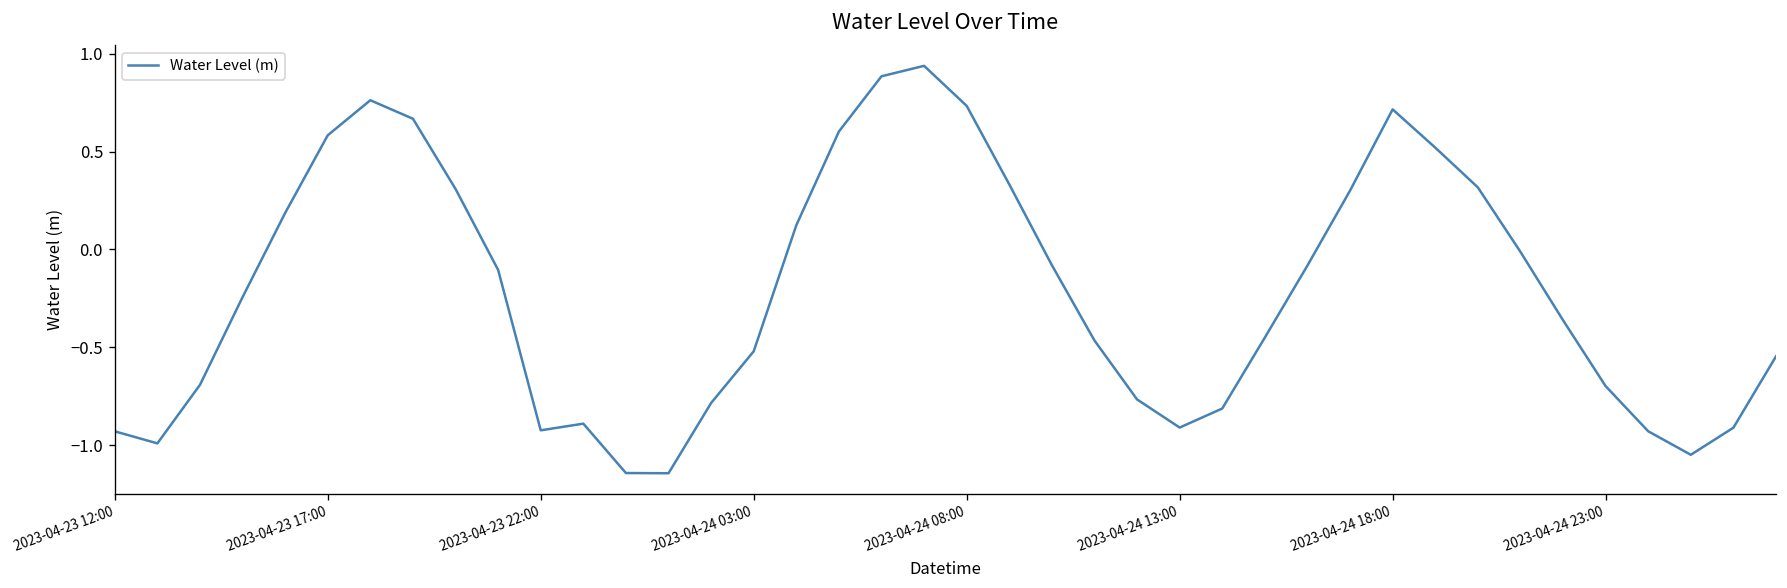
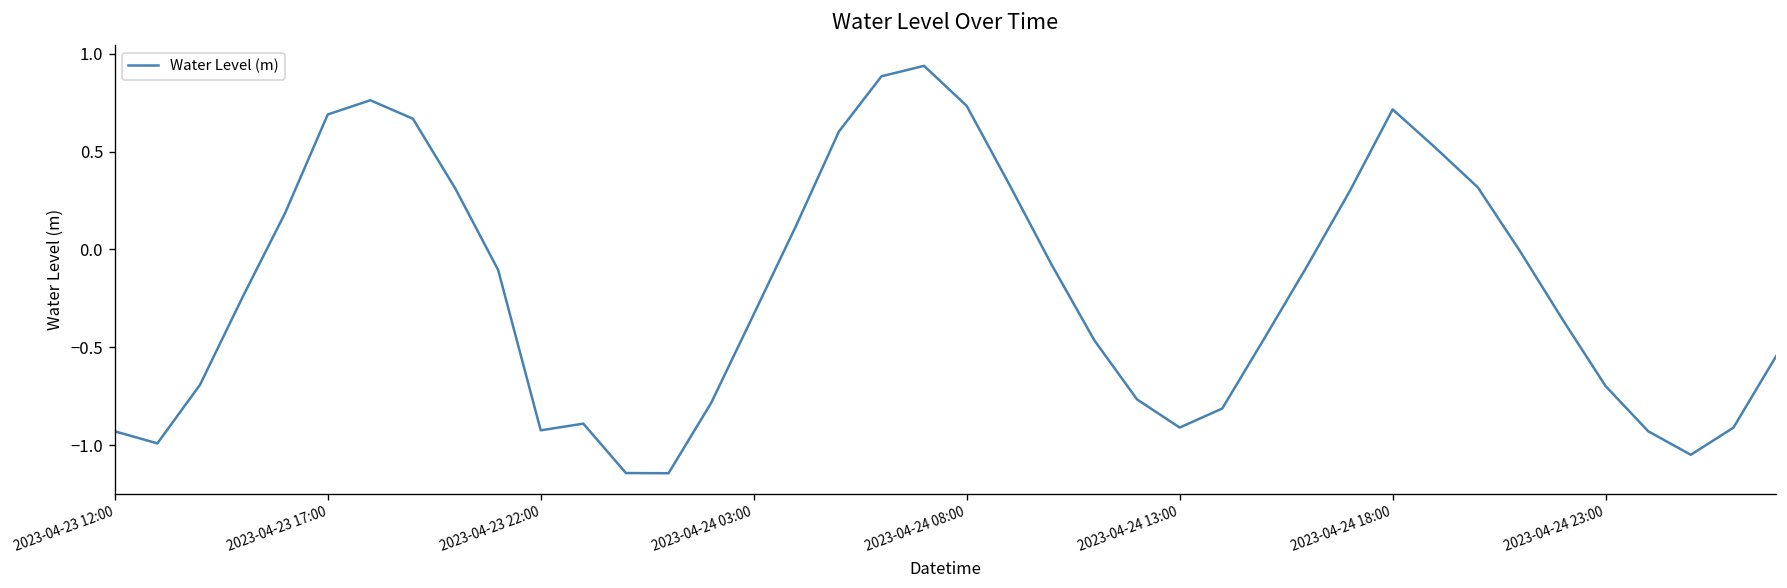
  {
    "2023-04-23 12:00": -0.93,
-   "2023-04-23 17:00": 0.58,
+   "2023-04-23 17:00": 0.69,
    "2023-04-23 22:00": -0.92,
-   "2023-04-24 03:00": -0.52,
+   "2023-04-24 03:00": -0.33,
    "2023-04-24 08:00": 0.73,
    "2023-04-24 13:00": -0.91,
    "2023-04-24 18:00": 0.72,
    "2023-04-24 23:00": -0.70
  }
